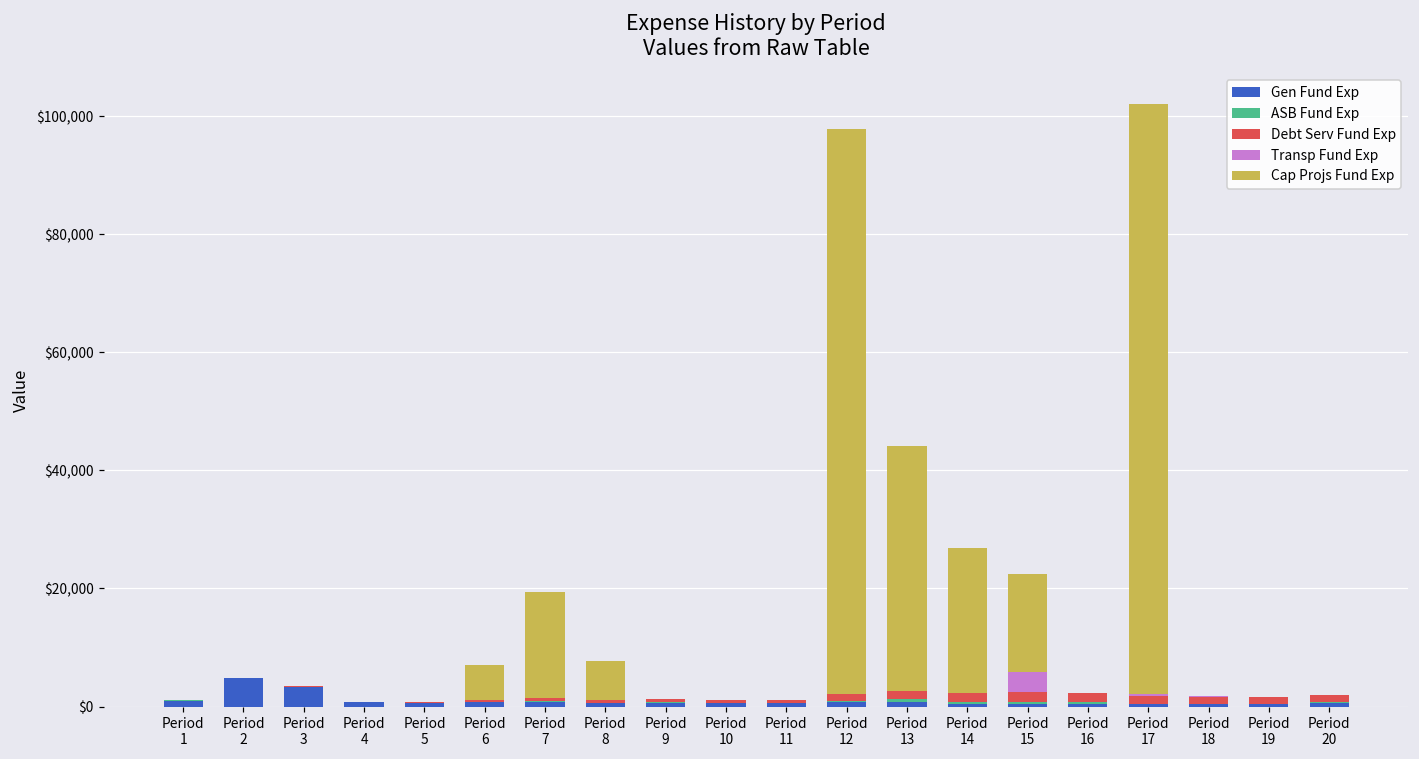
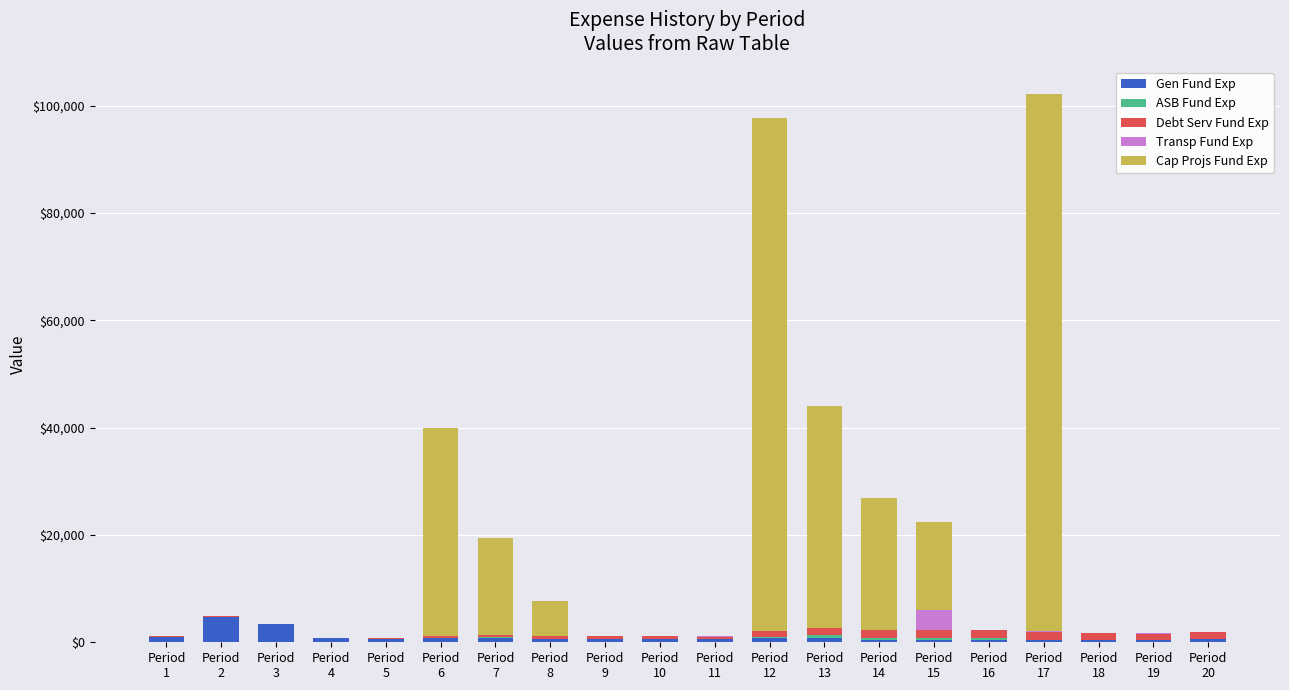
  {
    "Gen Fund Exp": {
      "Period 1": "$1,000",
      "Period 2": "$5,000",
      "Period 3": "$3,000",
      "Period 4": "$1,000",
      "Period 5": "$1,000",
      "Period 6": "$1,000",
      "Period 7": "$1,000",
      "Period 8": "$1,000",
      "Period 9": "$1,000",
      "Period 10": "$1,000",
      "Period 11": "$1,000",
      "Period 12": "$1,000",
      "Period 13": "$1,000",
      "Period 20": "$1,000"
    },
    "ASB Fund Exp": {
      "Period 2": "$0",
      "Period 3": "$0",
      "Period 4": "$0",
      "Period 5": "$0",
      "Period 11": "$0",
      "Period 13": "$1,000",
      "Period 19": "$0"
    },
    "Debt Serv Fund Exp": {
      "Period 7": "$0",
      "Period 8": "$1,000",
      "Period 9": "$1,000",
      "Period 10": "$1,000",
      "Period 12": "$1,000",
      "Period 13": "$1,000",
      "Period 14": "$2,000",
      "Period 15": "$2,000",
      "Period 16": "$2,000",
      "Period 17": "$1,000",
      "Period 18": "$1,000",
      "Period 19": "$1,000",
      "Period 20": "$1,000"
    },
    "Transp Fund Exp": {
      "Period 1": "$0",
      "Period 2": "$0",
      "Period 3": "$0",
      "Period 4": "$0",
      "Period 5": "$0",
      "Period 6": "$0",
      "Period 7": "$0",
      "Period 8": "$0",
      "Period 9": "$0",
      "Period 10": "$0",
      "Period 12": "$0",
      "Period 13": "$0",
      "Period 14": "$0",
      "Period 15": "$4,000",
      "Period 16": "$0",
      "Period 20": "$0"
    },
    "Cap Projs Fund Exp": {
      "Period 1": "$0",
      "Period 2": "$0",
      "Period 3": "$0",
      "Period 4": "$0",
      "Period 5": "$0",
-     "Period 6": "$6,000",
+     "Period 6": "$39,000",
      "Period 7": "$18,000",
      "Period 8": "$7,000",
      "Period 9": "$0",
      "Period 10": "$0",
      "Period 11": "$0",
      "Period 12": "$96,000",
      "Period 13": "$41,000",
      "Period 14": "$25,000",
      "Period 15": "$17,000",
      "Period 16": "$0",
      "Period 17": "$100,000",
      "Period 18": "$0",
      "Period 19": "$0",
      "Period 20": "$0"
    }
  }
